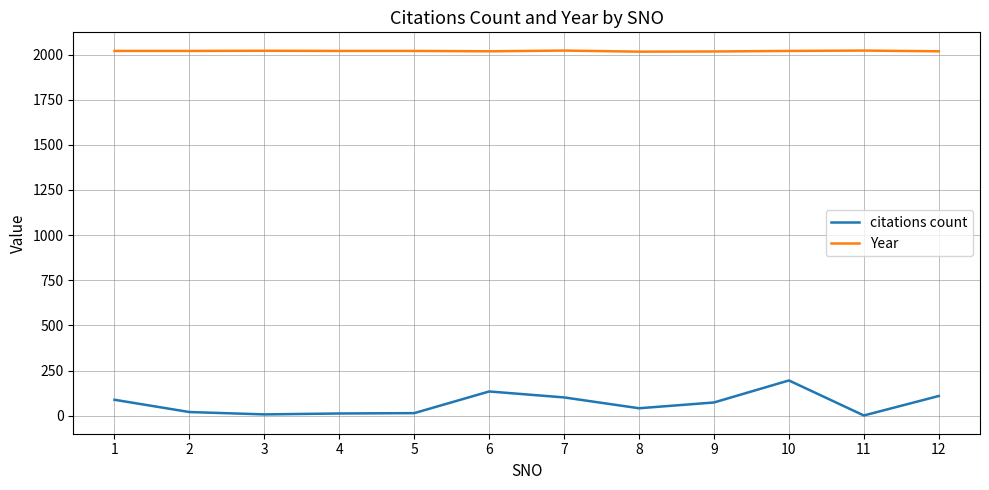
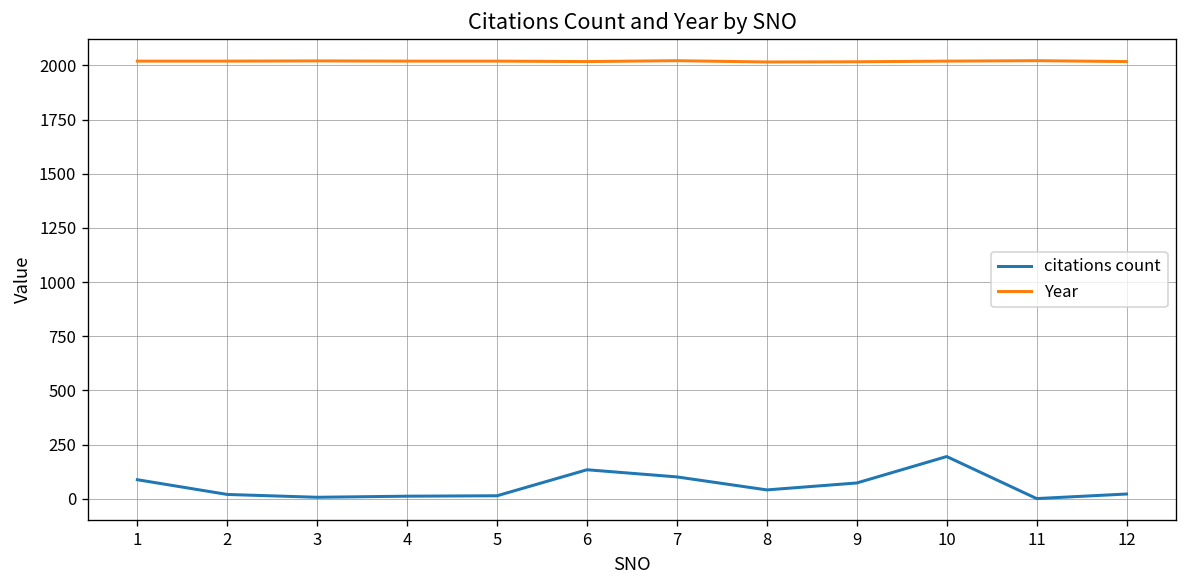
  {
    "citations count": {
      "1": 90,
      "2": 20,
      "3": 10,
      "4": 10,
      "5": 10,
      "6": 130,
      "7": 100,
      "8": 40,
      "9": 70,
      "10": 200,
      "11": 0,
-     "12": 110
+     "12": 20
    },
    "Year": {
      "1": 2020,
      "2": 2020,
      "3": 2020,
      "4": 2020,
      "5": 2020,
      "6": 2020,
      "7": 2020,
      "8": 2020,
      "9": 2020,
      "10": 2020,
      "11": 2020,
      "12": 2020
    }
  }
